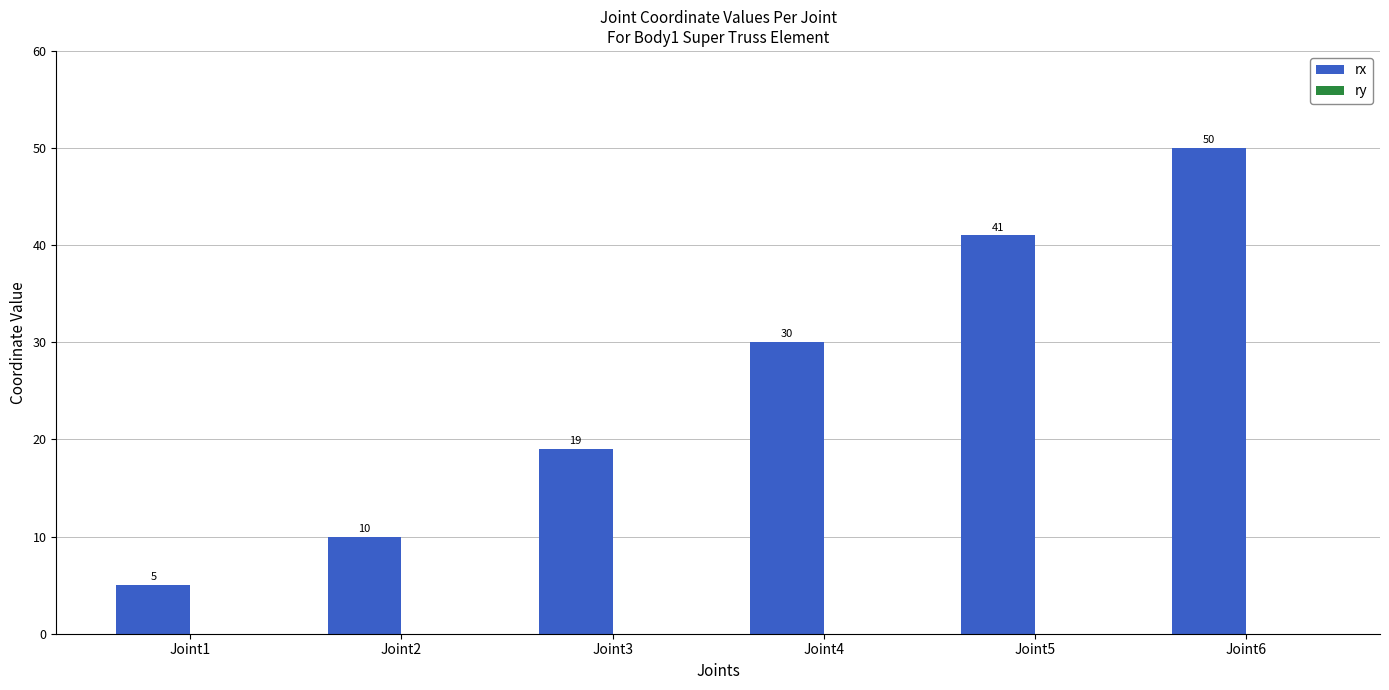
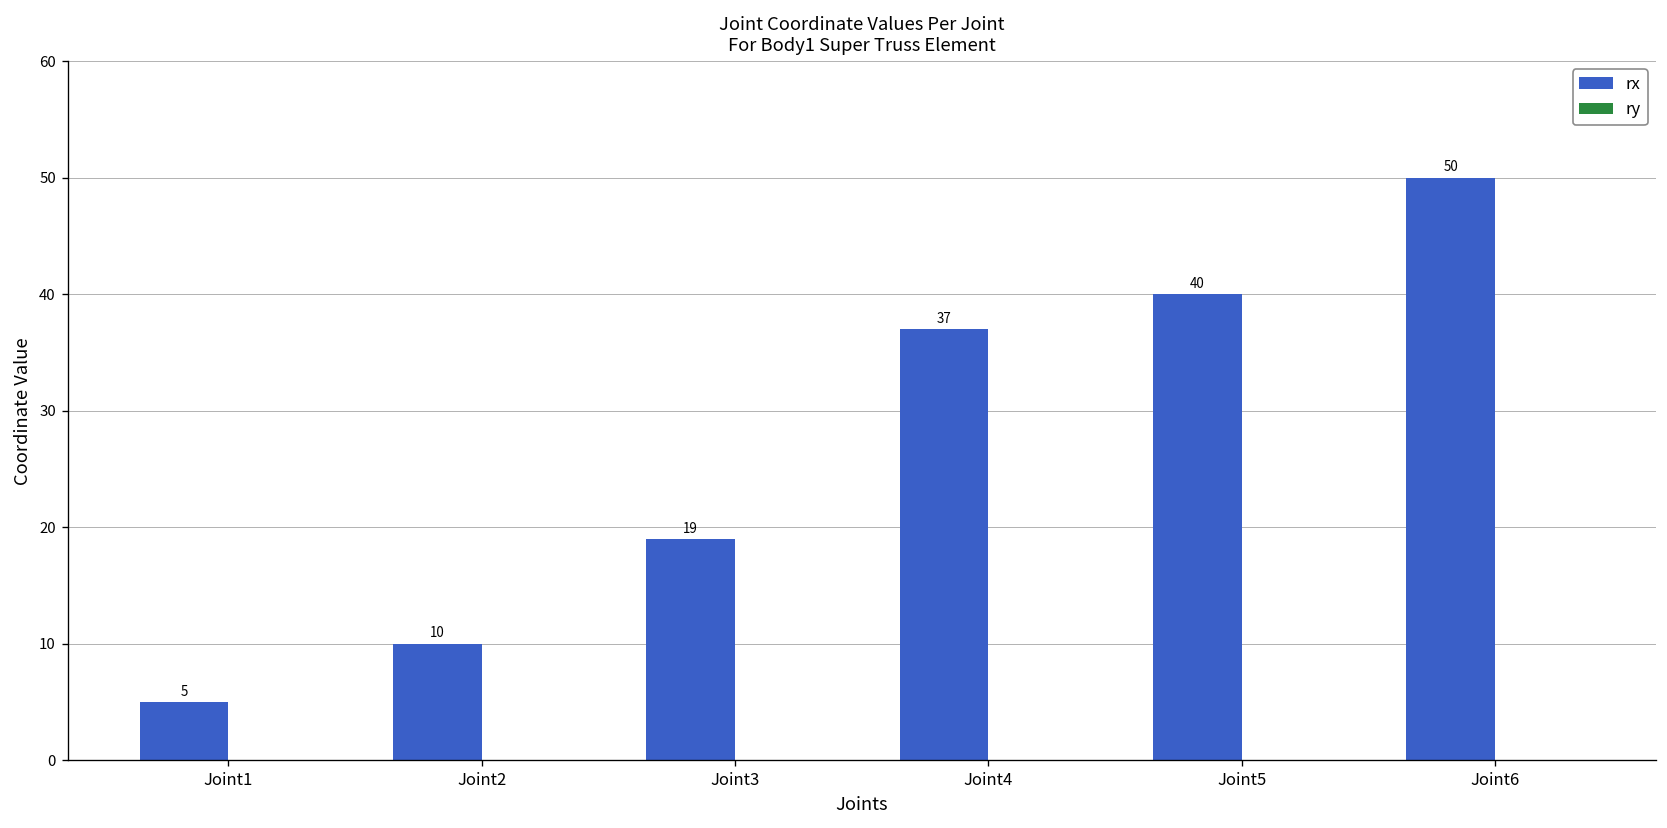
  {
    "rx": {
      "Joint1": 5,
      "Joint2": 10,
      "Joint3": 19,
-     "Joint4": 30,
-     "Joint5": 41,
+     "Joint4": 37,
+     "Joint5": 40,
      "Joint6": 50
    },
    "ry": {
      "Joint1": 0,
      "Joint2": 0,
      "Joint3": 0,
      "Joint4": 0,
      "Joint5": 0,
      "Joint6": 0
    }
  }
